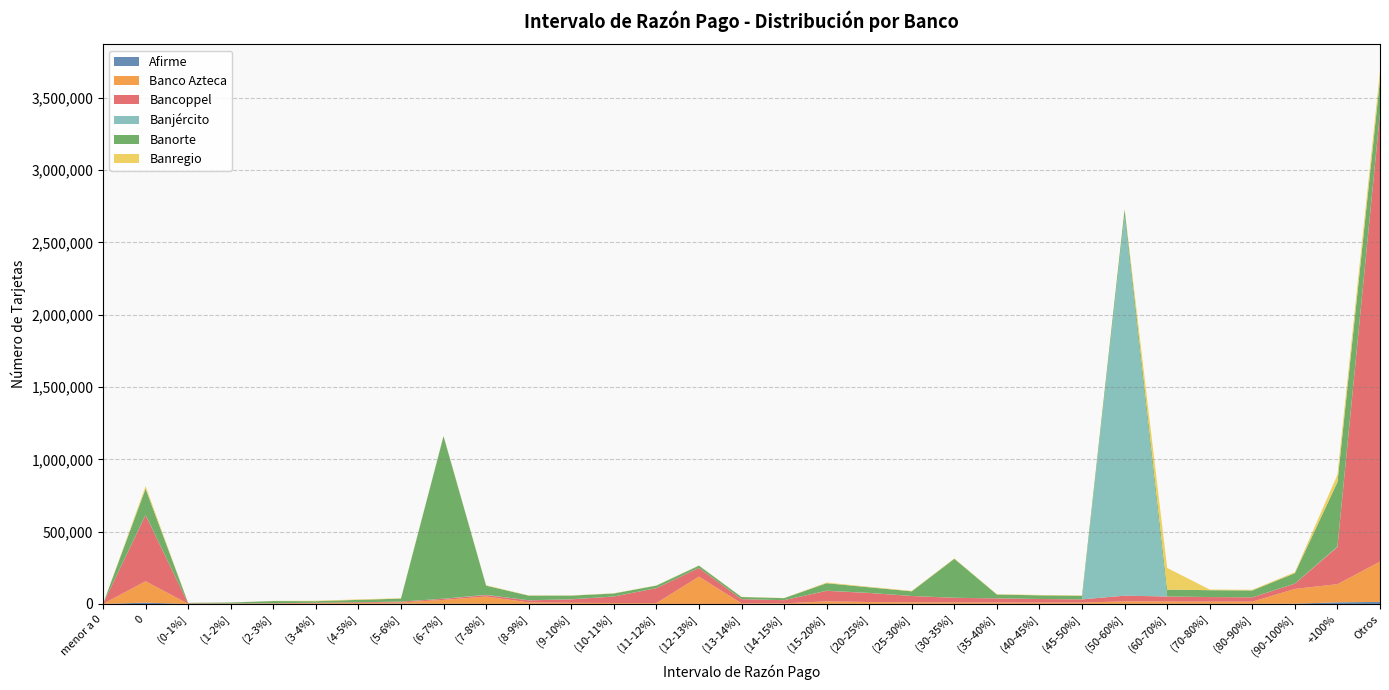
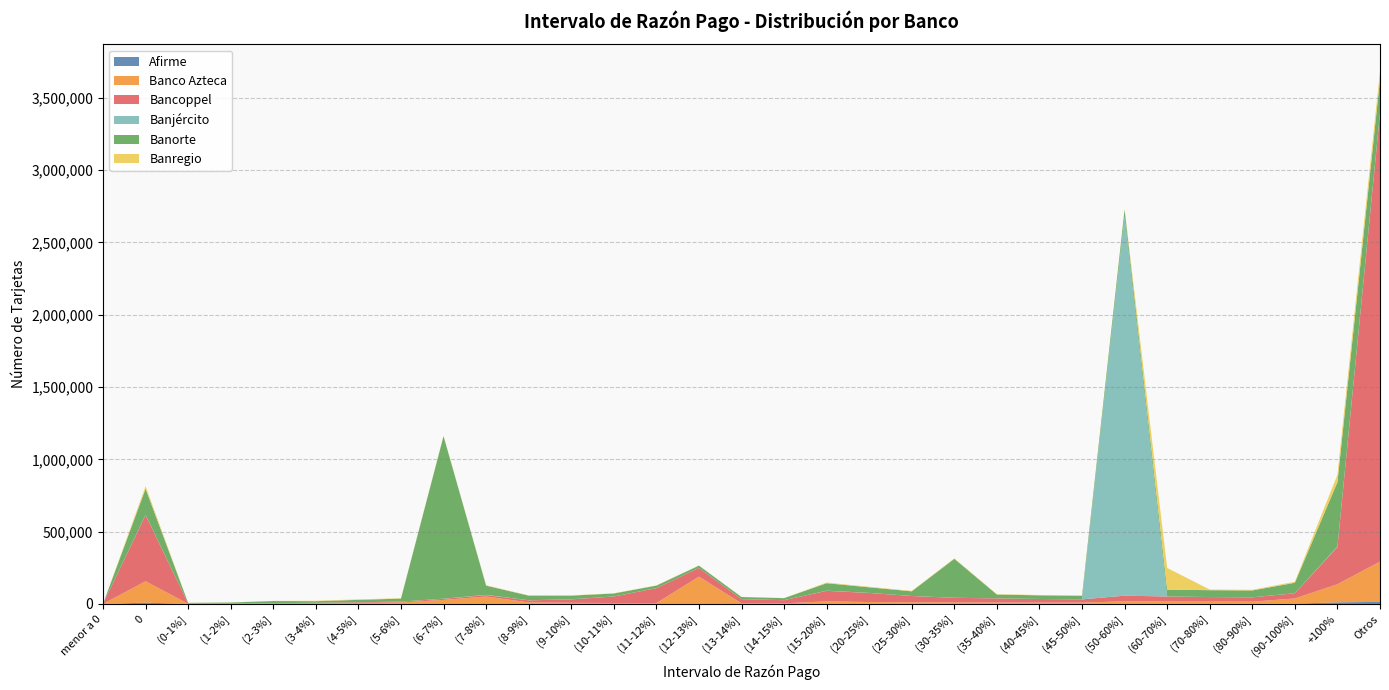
  {
    "Banco Azteca": {
      "0": "150,000",
      "(12-13%]": "190,000",
-     "(90-100%]": "100,000",
+     "(90-100%]": "40,000",
      "+100%": "130,000",
      "Otros": "280,000"
    },
    "Bancoppel": {
      "(50-60%]": "40,000"
    },
    "Banjército": {
      "(50-60%]": "2,620,000"
    },
    "Banorte": {
      "0": "180,000",
      "(60-70%]": "50,000",
      "+100%": "440,000",
      "Otros": "230,000"
    },
    "Banregio": {
      "0": "20,000",
      "(60-70%]": "150,000",
      "+100%": "50,000",
      "Otros": "60,000"
    }
  }
